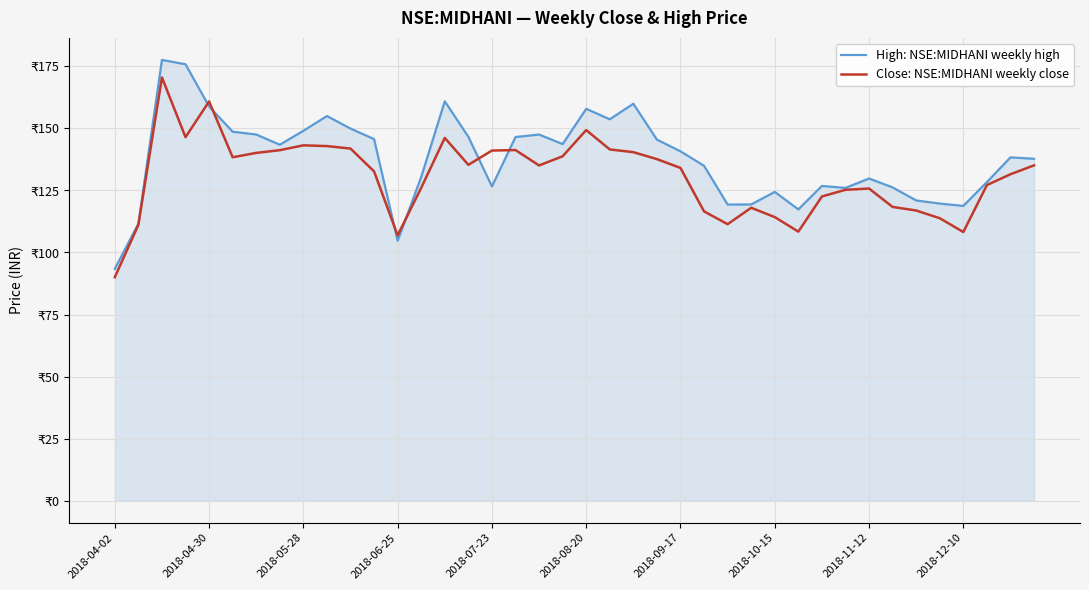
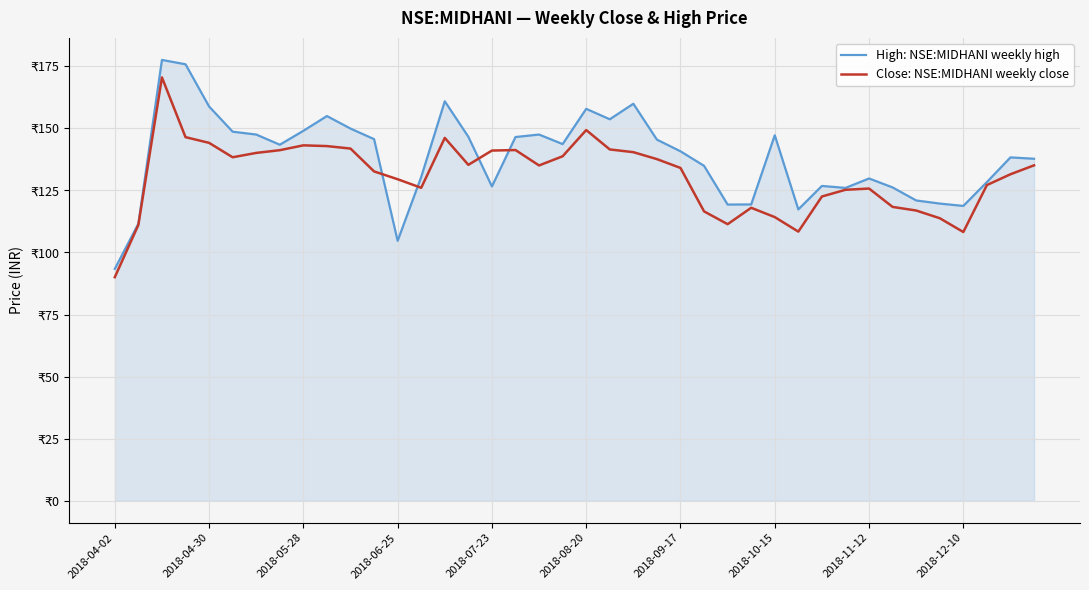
  {
    "High: NSE:MIDHANI weekly high": {
      "2018-04-02": "₹93",
      "2018-04-30": "₹159",
      "2018-05-28": "₹149",
      "2018-06-25": "₹105",
      "2018-07-23": "₹127",
      "2018-08-20": "₹158",
      "2018-09-17": "₹141",
-     "2018-10-15": "₹124",
+     "2018-10-15": "₹147",
      "2018-11-12": "₹130",
      "2018-12-10": "₹119"
    },
    "Close: NSE:MIDHANI weekly close": {
      "2018-04-02": "₹90",
-     "2018-04-30": "₹161",
+     "2018-04-30": "₹144",
      "2018-05-28": "₹143",
-     "2018-06-25": "₹107",
+     "2018-06-25": "₹130",
      "2018-07-23": "₹141",
      "2018-08-20": "₹149",
      "2018-09-17": "₹134",
      "2018-10-15": "₹114",
      "2018-11-12": "₹126",
      "2018-12-10": "₹108"
    }
  }
